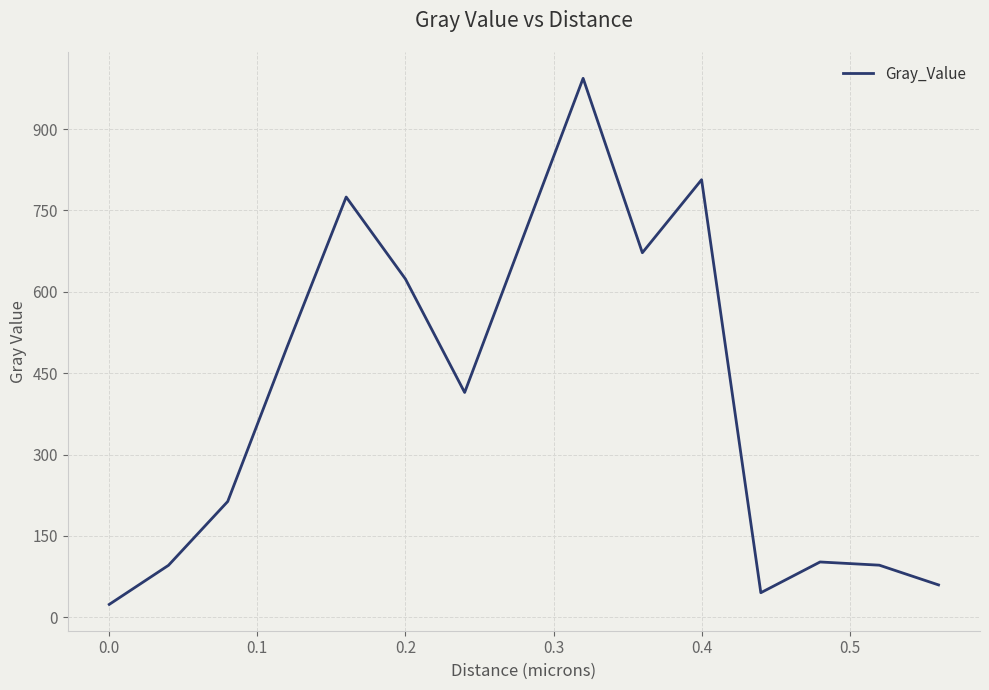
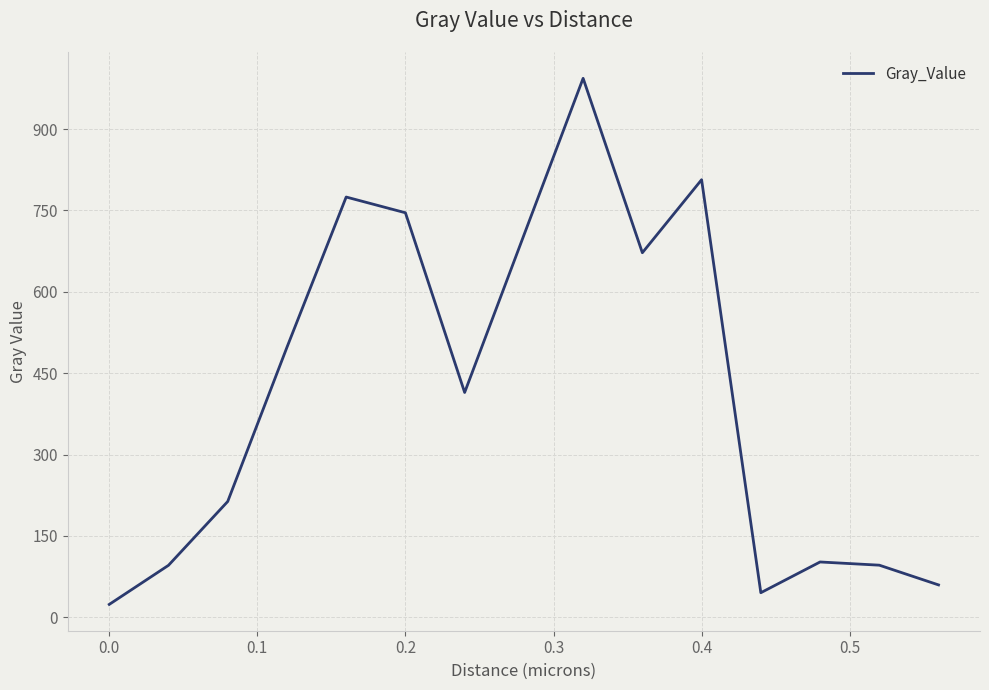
  {
    "0.0": 20,
-   "0.2": 620,
+   "0.2": 750,
    "0.4": 810
  }
